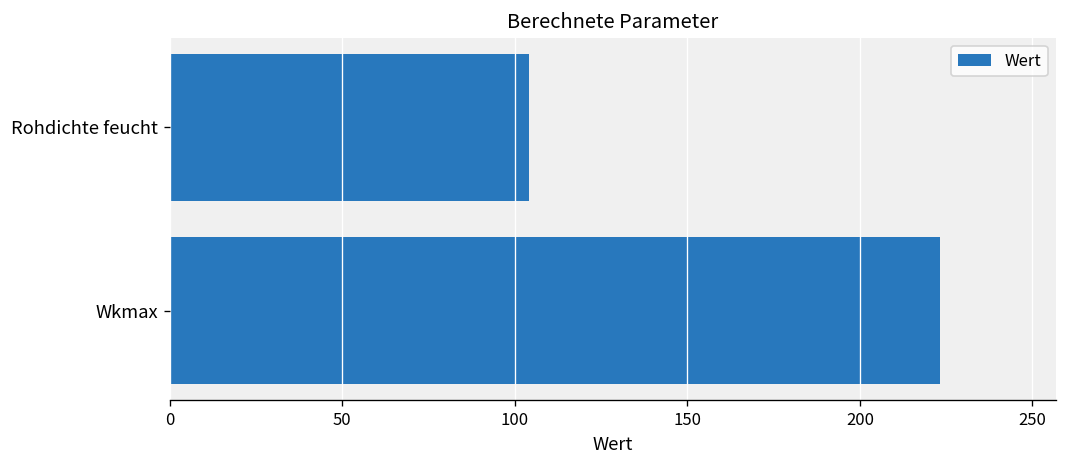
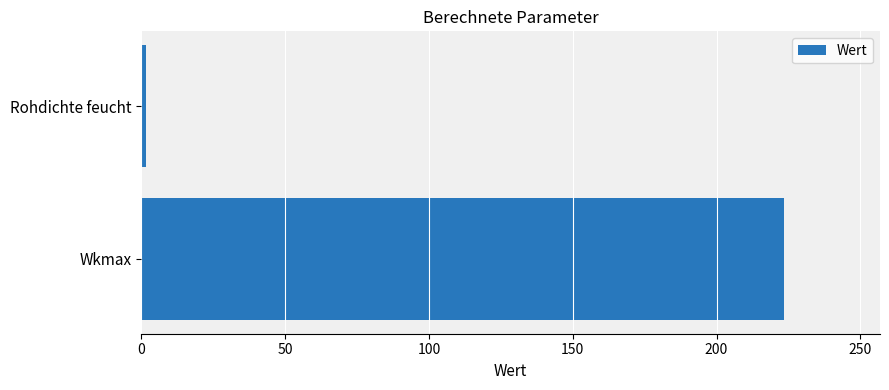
  {
-   "Rohdichte feucht": 104,
+   "Rohdichte feucht": 2,
    "Wkmax": 223
  }
